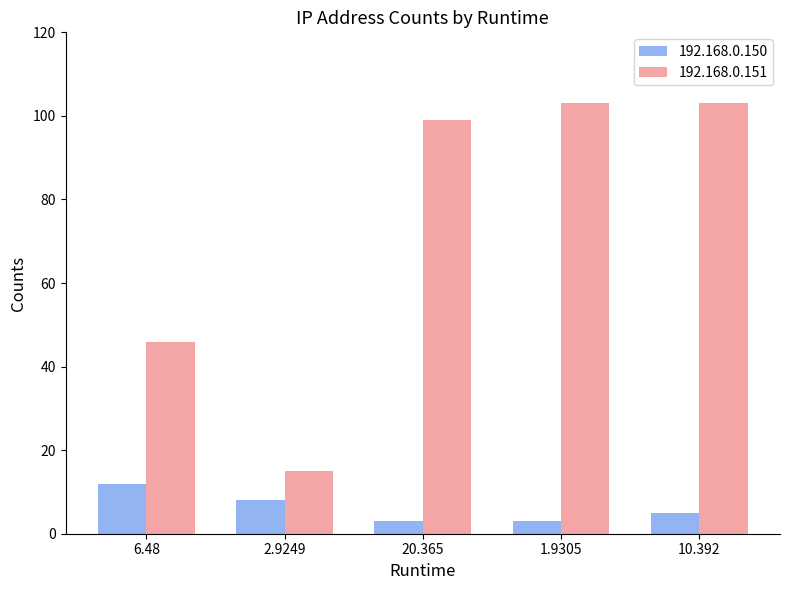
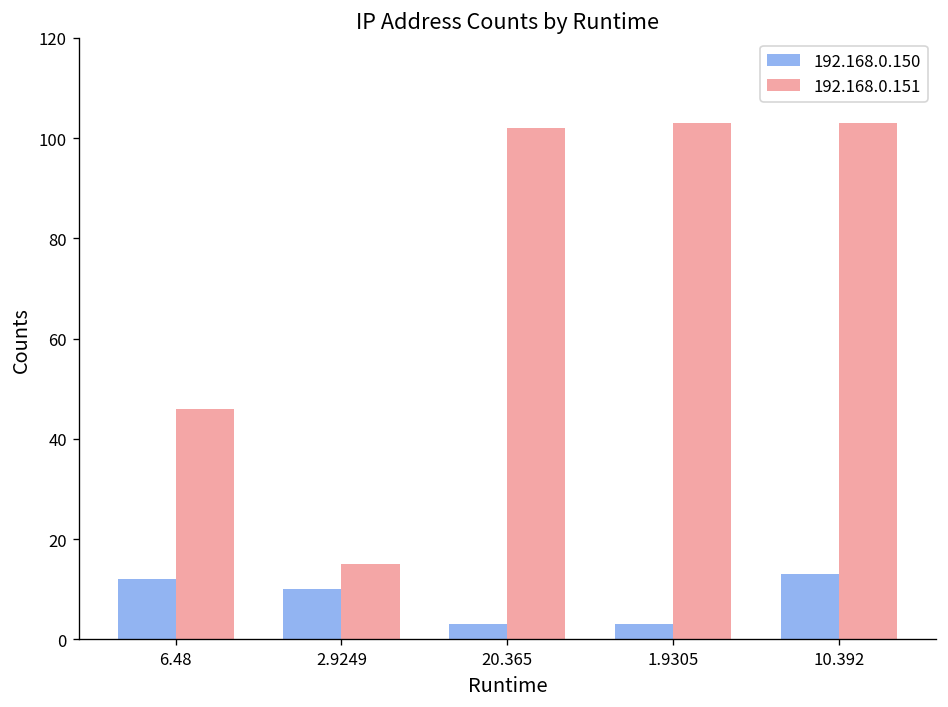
  {
    "192.168.0.150": {
      "6.48": 12,
-     "2.9249": 8,
+     "2.9249": 10,
      "20.365": 3,
      "1.9305": 3,
-     "10.392": 5
+     "10.392": 13
    },
    "192.168.0.151": {
      "6.48": 46,
      "2.9249": 15,
-     "20.365": 99,
+     "20.365": 102,
      "1.9305": 103,
      "10.392": 103
    }
  }
